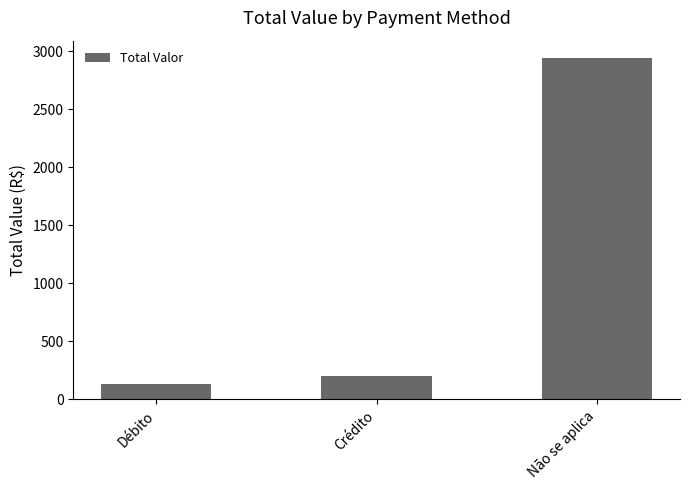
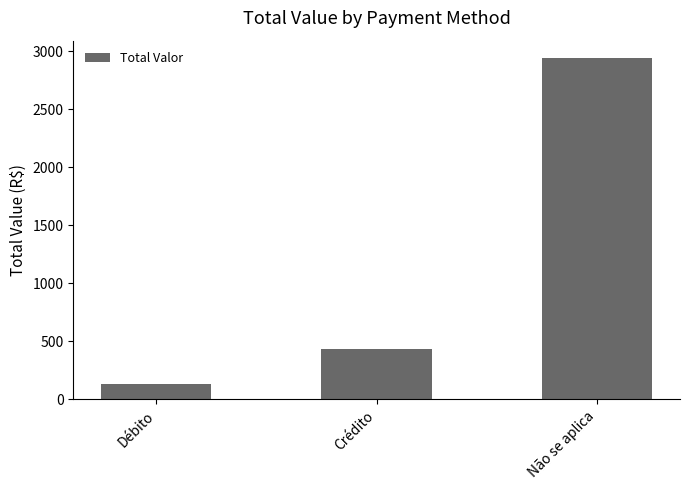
  {
    "Débito": 130,
-   "Crédito": 200,
+   "Crédito": 440,
    "Não se aplica": 2940
  }
